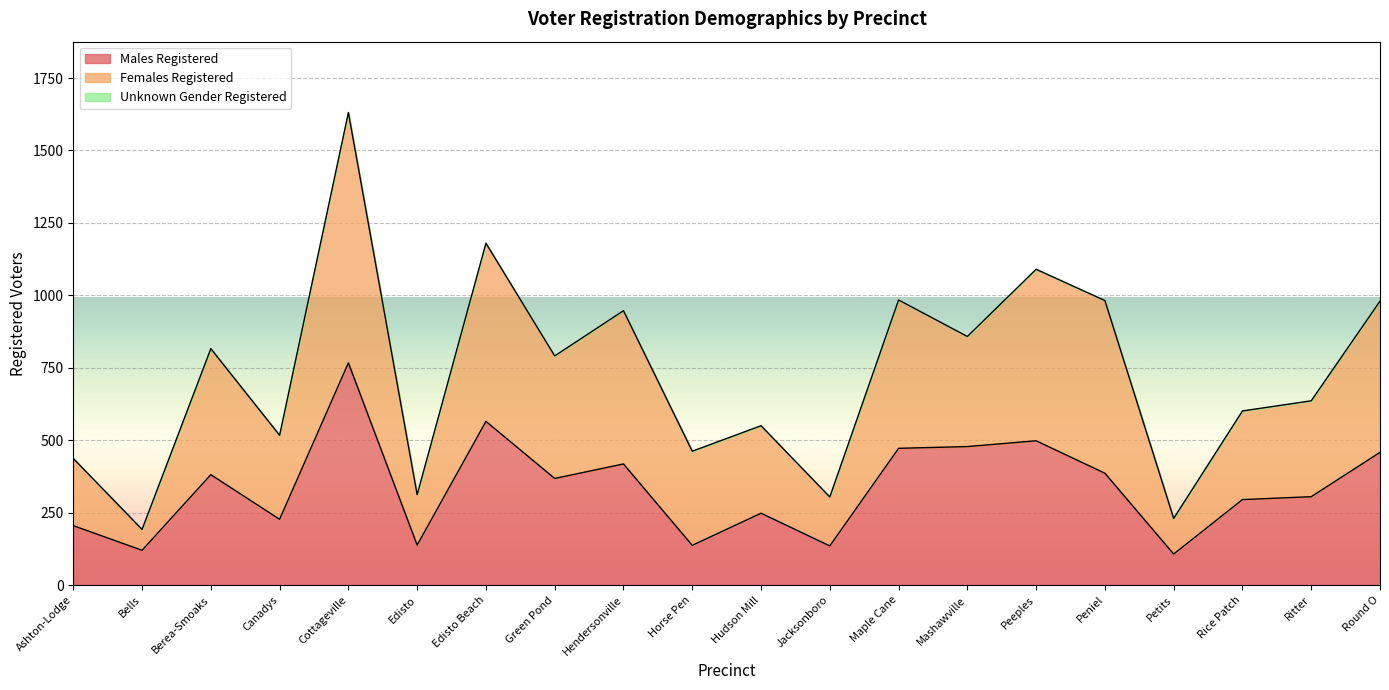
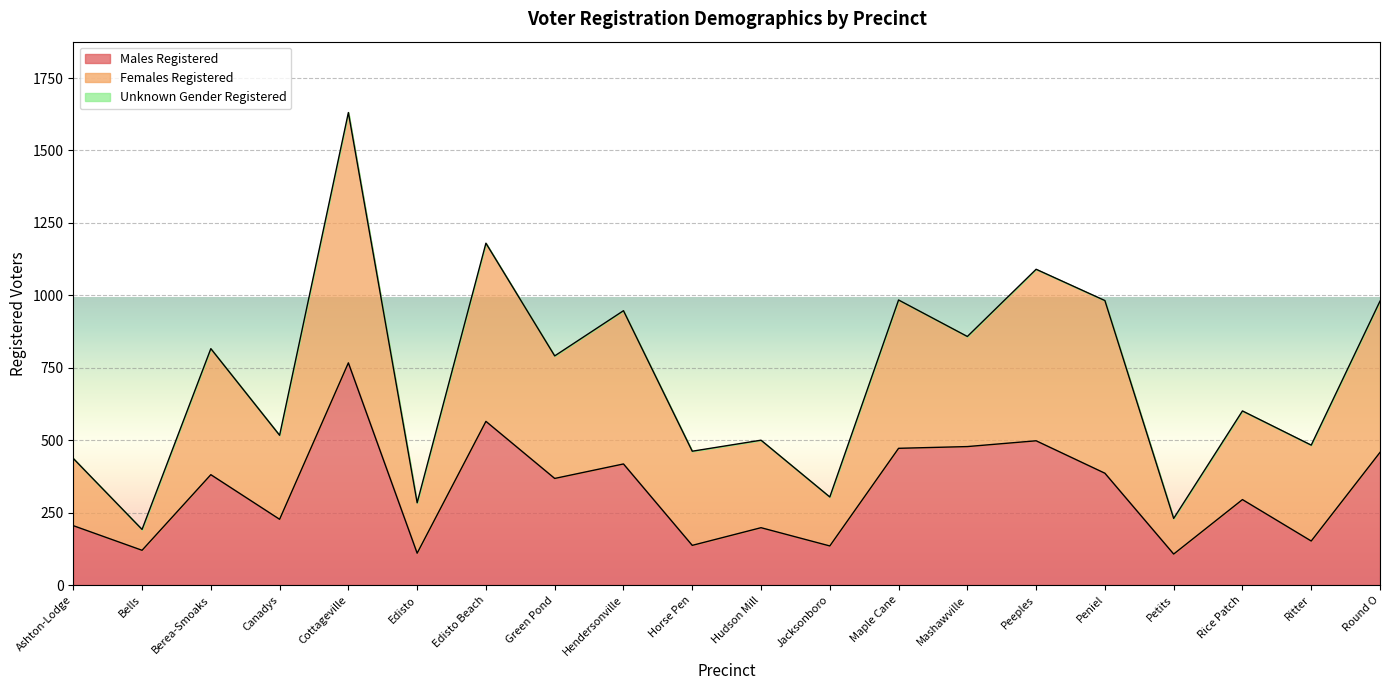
  {
    "Males Registered": {
      "Ashton-Lodge": 210,
      "Bells": 120,
      "Berea-Smoaks": 380,
      "Canadys": 230,
      "Cottageville": 770,
-     "Edisto": 140,
+     "Edisto": 110,
      "Edisto Beach": 570,
      "Green Pond": 370,
      "Hendersonville": 420,
      "Horse Pen": 140,
-     "Hudson Mill": 250,
+     "Hudson Mill": 200,
      "Jacksonboro": 140,
      "Maple Cane": 470,
      "Mashawville": 480,
      "Peeples": 500,
      "Peniel": 390,
      "Petits": 110,
      "Rice Patch": 300,
-     "Ritter": 310,
+     "Ritter": 150,
      "Round O": 460
    }
  }
